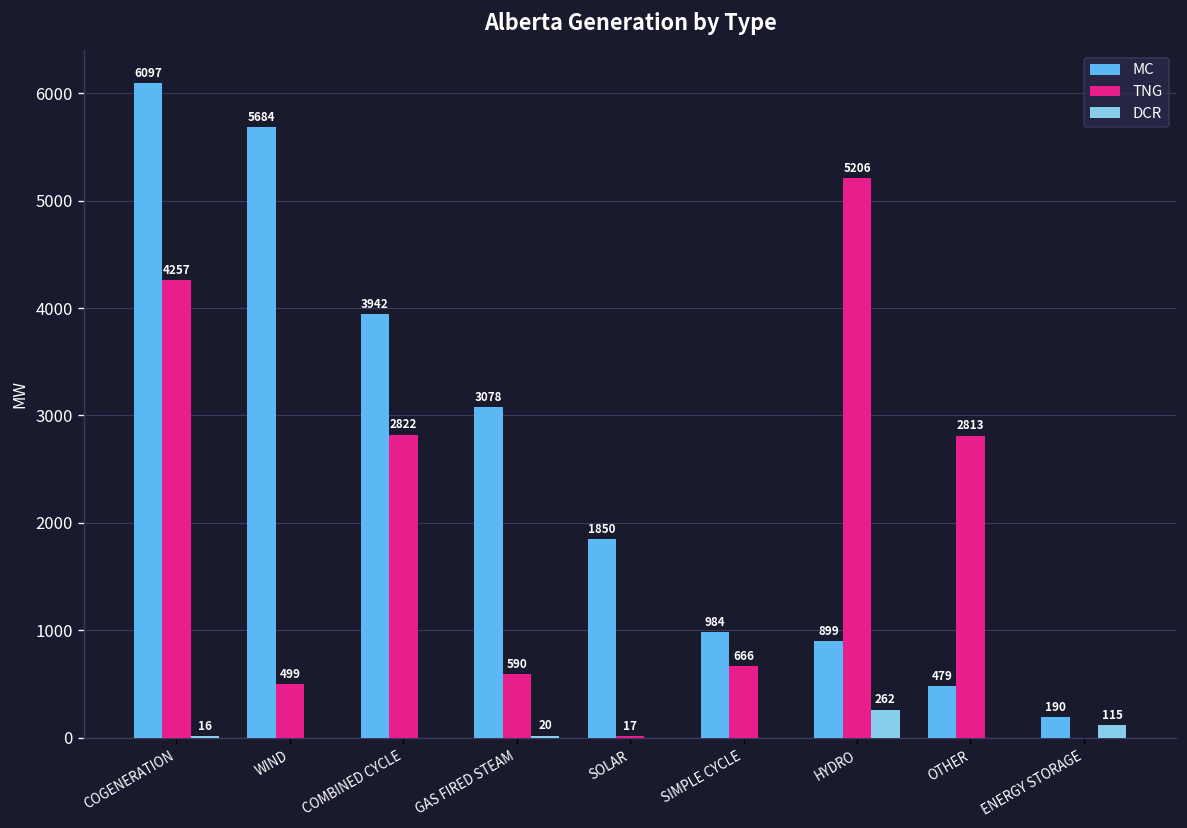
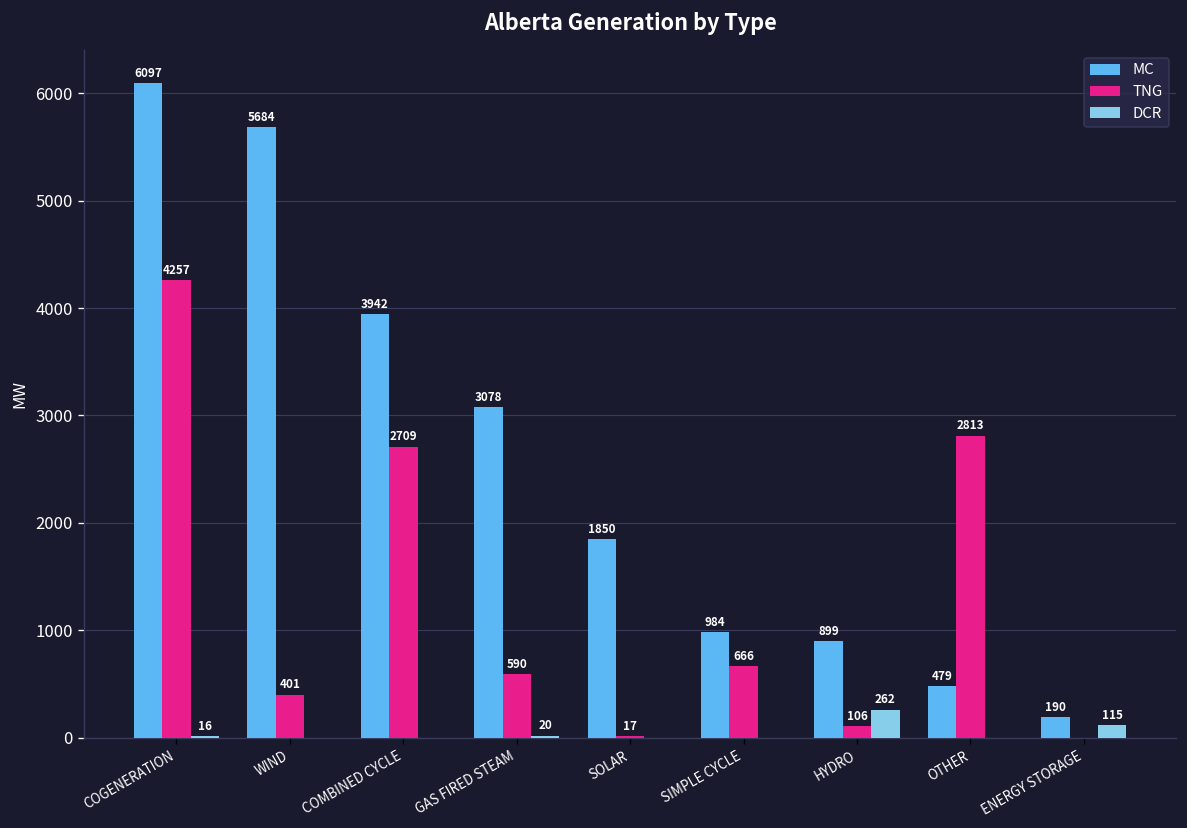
  {
    "TNG": {
      "COGENERATION": 4257,
-     "WIND": 499,
-     "COMBINED CYCLE": 2822,
+     "WIND": 401,
+     "COMBINED CYCLE": 2709,
      "GAS FIRED STEAM": 590,
      "SOLAR": 17,
      "SIMPLE CYCLE": 666,
-     "HYDRO": 5206,
+     "HYDRO": 106,
      "OTHER": 2813
    }
  }
